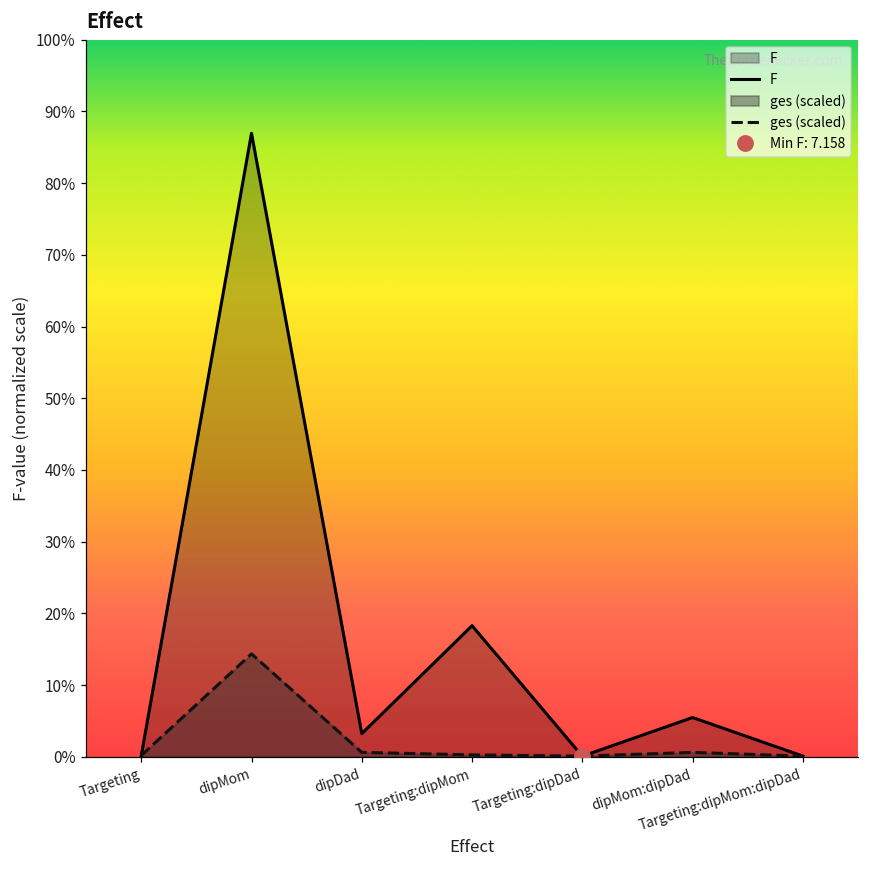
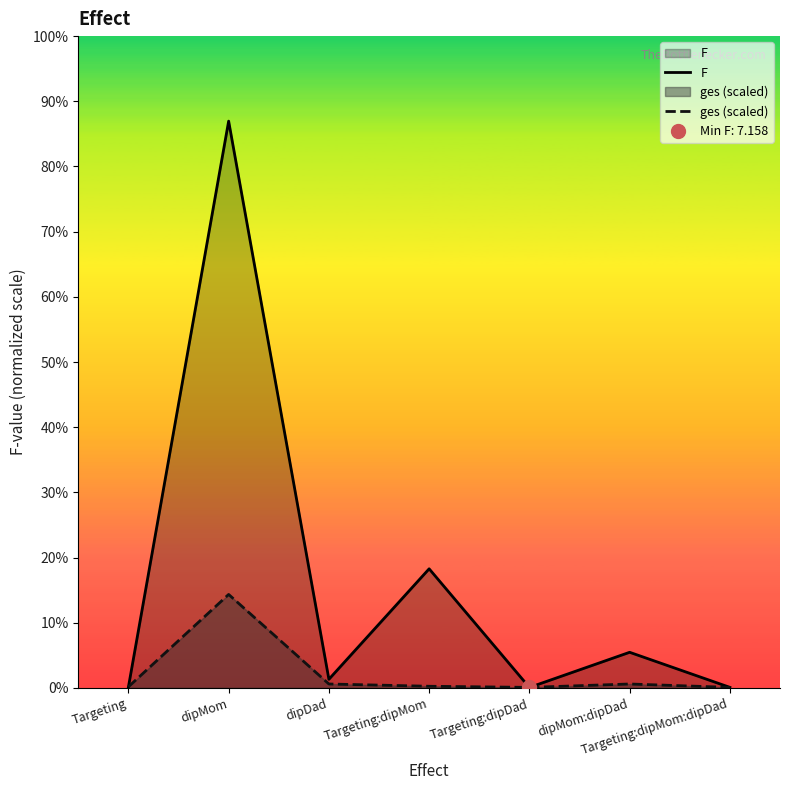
  {
    "F": {
      "dipMom": "87%",
-     "dipDad": "3%",
+     "dipDad": "1%",
      "Targeting:dipMom": "18%",
      "dipMom:dipDad": "5%"
    }
  }
